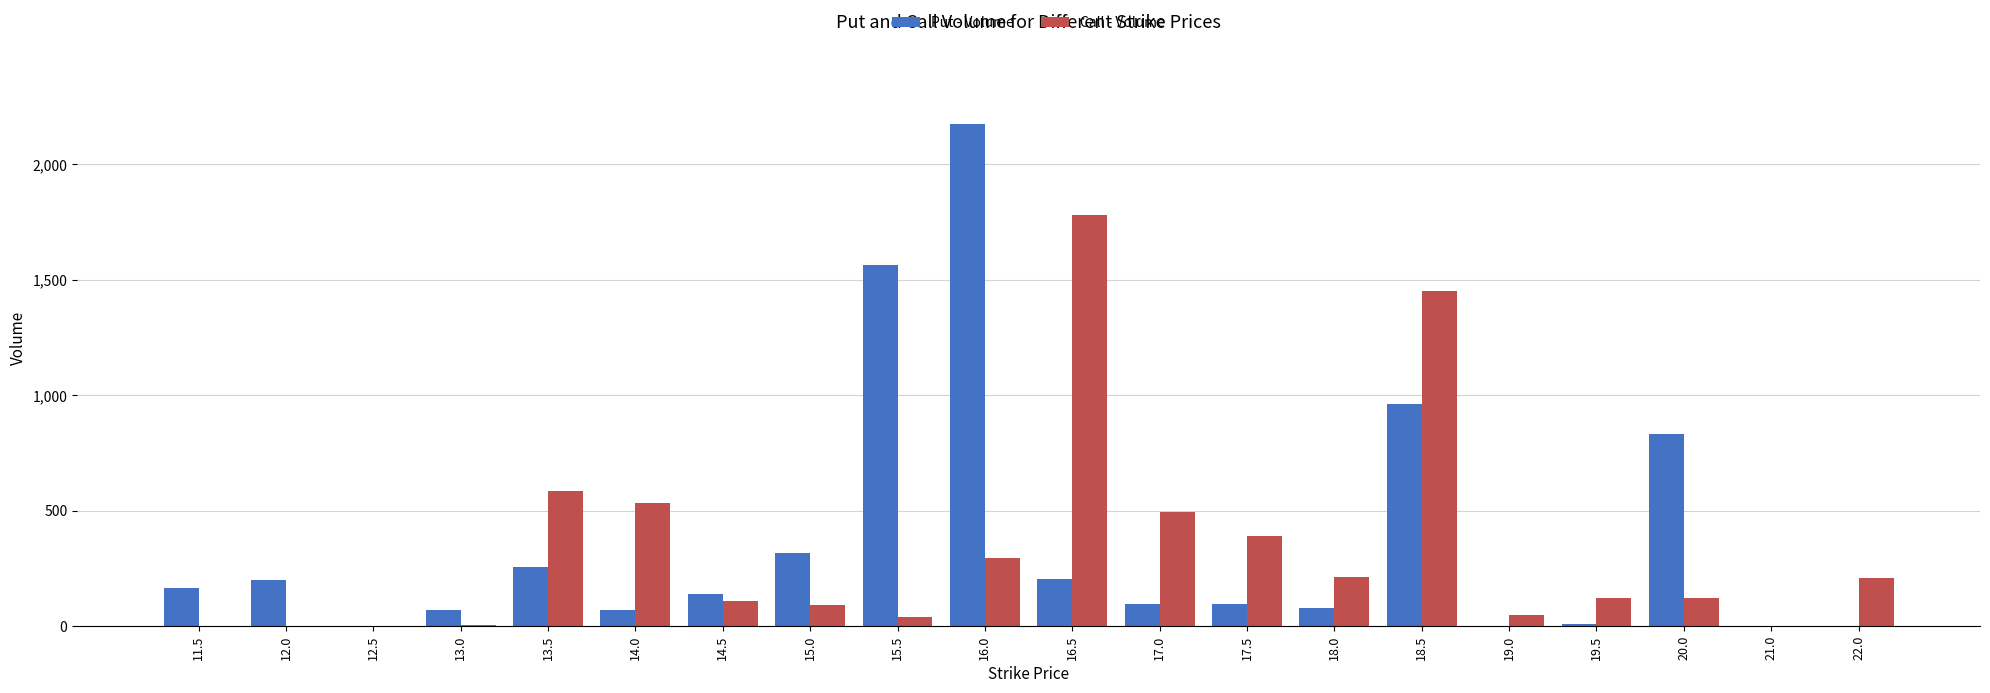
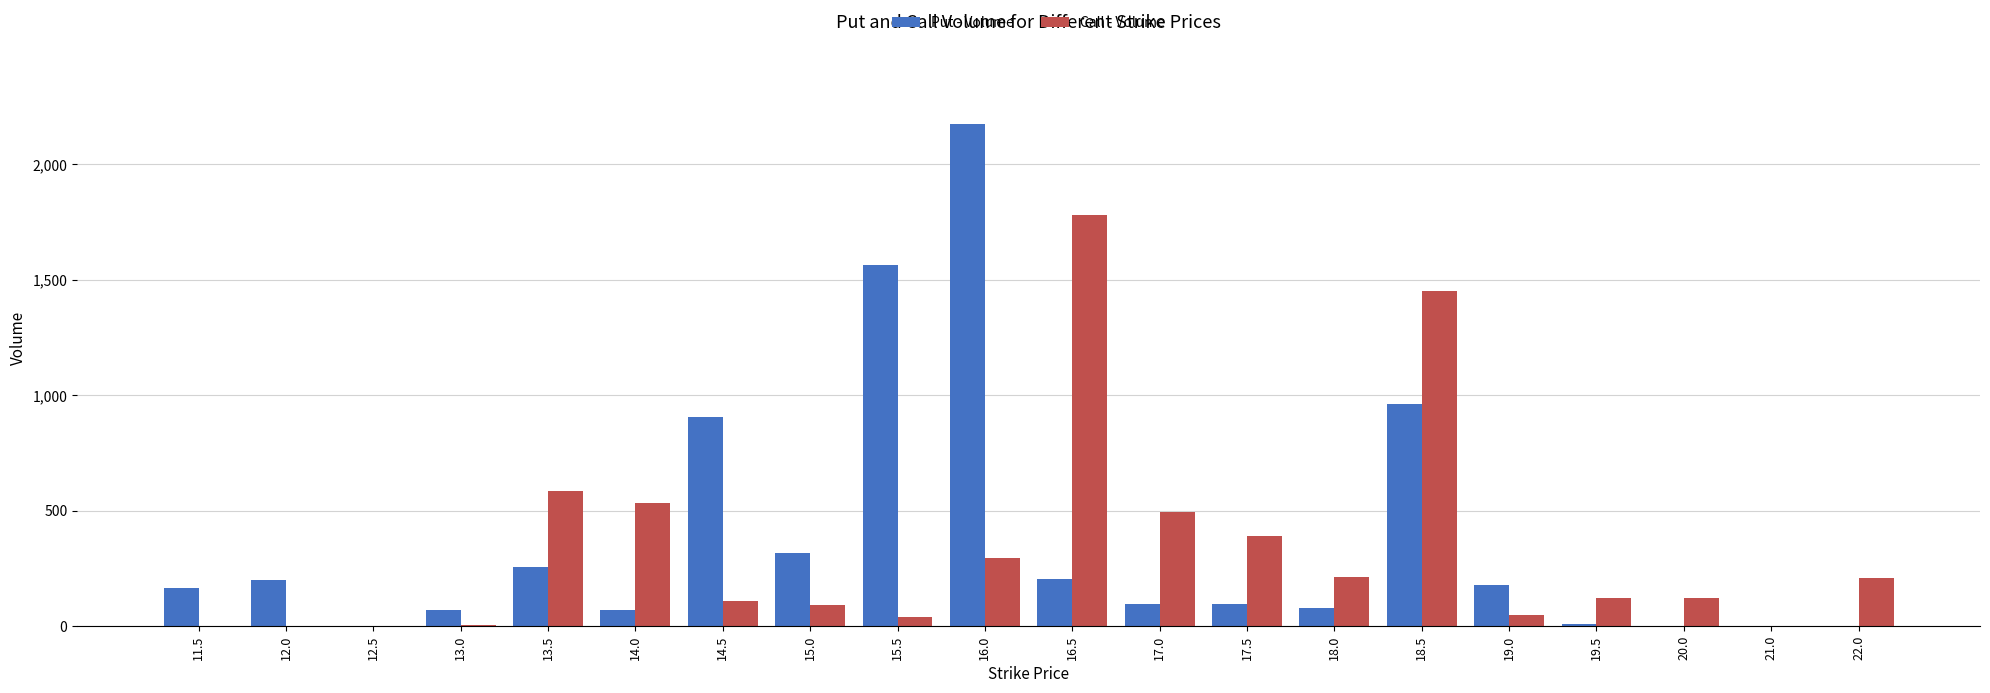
  {
    "Put - Volume": {
      "11.5": "160",
      "12.0": "200",
      "13.0": "70",
      "13.5": "260",
      "14.0": "70",
-     "14.5": "140",
+     "14.5": "910",
      "15.0": "320",
      "15.5": "1,560",
      "16.0": "2,170",
      "16.5": "210",
      "17.0": "100",
      "17.5": "100",
      "18.0": "80",
      "18.5": "960",
-     "19.0": "0",
+     "19.0": "180",
      "19.5": "10",
-     "20.0": "830",
+     "20.0": "0",
      "22.0": "0"
    },
    "Call - Volume": {
      "11.5": "0",
      "12.5": "0",
      "13.5": "590",
      "14.0": "540",
      "14.5": "110",
      "15.0": "90",
      "15.5": "40",
      "16.0": "300",
      "16.5": "1,780",
      "17.0": "490",
      "17.5": "390",
      "18.0": "210",
      "18.5": "1,450",
      "19.0": "50",
      "19.5": "120",
      "20.0": "120",
      "21.0": "0",
      "22.0": "210"
    }
  }
